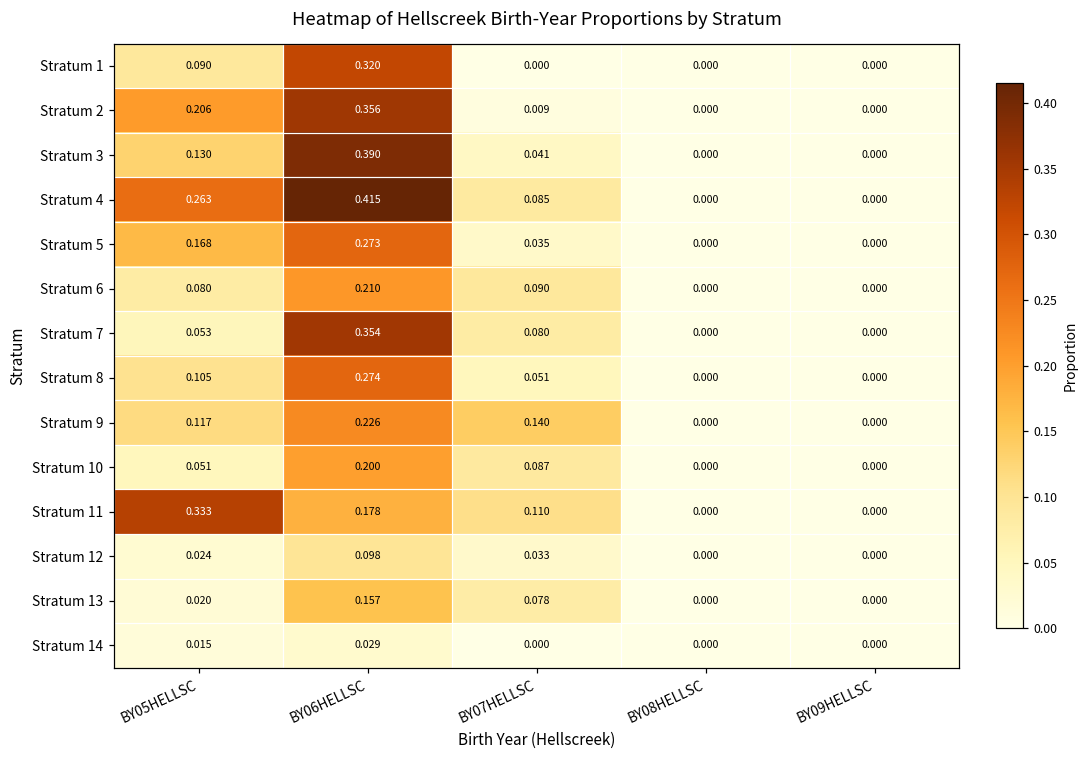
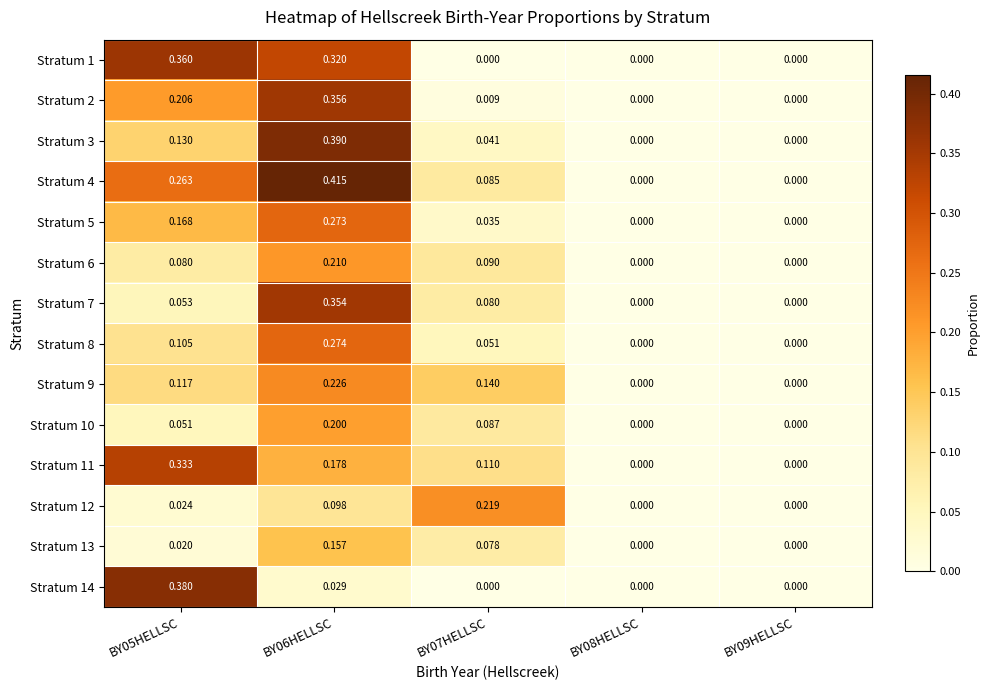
  {
    "Stratum 1": {
-     "BY05HELLSC": 0.090,
+     "BY05HELLSC": 0.360,
      "BY06HELLSC": 0.320,
      "BY07HELLSC": 0.000,
      "BY08HELLSC": 0.000,
      "BY09HELLSC": 0.000
    },
    "Stratum 2": {
      "BY05HELLSC": 0.206,
      "BY06HELLSC": 0.356,
      "BY07HELLSC": 0.009,
      "BY08HELLSC": 0.000,
      "BY09HELLSC": 0.000
    },
    "Stratum 3": {
      "BY05HELLSC": 0.130,
      "BY06HELLSC": 0.390,
      "BY07HELLSC": 0.041,
      "BY08HELLSC": 0.000,
      "BY09HELLSC": 0.000
    },
    "Stratum 4": {
      "BY05HELLSC": 0.263,
      "BY06HELLSC": 0.415,
      "BY07HELLSC": 0.085,
      "BY08HELLSC": 0.000,
      "BY09HELLSC": 0.000
    },
    "Stratum 5": {
      "BY05HELLSC": 0.168,
      "BY06HELLSC": 0.273,
      "BY07HELLSC": 0.035,
      "BY08HELLSC": 0.000,
      "BY09HELLSC": 0.000
    },
    "Stratum 6": {
      "BY05HELLSC": 0.080,
      "BY06HELLSC": 0.210,
      "BY07HELLSC": 0.090,
      "BY08HELLSC": 0.000,
      "BY09HELLSC": 0.000
    },
    "Stratum 7": {
      "BY05HELLSC": 0.053,
      "BY06HELLSC": 0.354,
      "BY07HELLSC": 0.080,
      "BY08HELLSC": 0.000,
      "BY09HELLSC": 0.000
    },
    "Stratum 8": {
      "BY05HELLSC": 0.105,
      "BY06HELLSC": 0.274,
      "BY07HELLSC": 0.051,
      "BY08HELLSC": 0.000,
      "BY09HELLSC": 0.000
    },
    "Stratum 9": {
      "BY05HELLSC": 0.117,
      "BY06HELLSC": 0.226,
      "BY07HELLSC": 0.140,
      "BY08HELLSC": 0.000,
      "BY09HELLSC": 0.000
    },
    "Stratum 10": {
      "BY05HELLSC": 0.051,
      "BY06HELLSC": 0.200,
      "BY07HELLSC": 0.087,
      "BY08HELLSC": 0.000,
      "BY09HELLSC": 0.000
    },
    "Stratum 11": {
      "BY05HELLSC": 0.333,
      "BY06HELLSC": 0.178,
      "BY07HELLSC": 0.110,
      "BY08HELLSC": 0.000,
      "BY09HELLSC": 0.000
    },
    "Stratum 12": {
      "BY05HELLSC": 0.024,
      "BY06HELLSC": 0.098,
-     "BY07HELLSC": 0.033,
+     "BY07HELLSC": 0.219,
      "BY08HELLSC": 0.000,
      "BY09HELLSC": 0.000
    },
    "Stratum 13": {
      "BY05HELLSC": 0.020,
      "BY06HELLSC": 0.157,
      "BY07HELLSC": 0.078,
      "BY08HELLSC": 0.000,
      "BY09HELLSC": 0.000
    },
    "Stratum 14": {
-     "BY05HELLSC": 0.015,
+     "BY05HELLSC": 0.380,
      "BY06HELLSC": 0.029,
      "BY07HELLSC": 0.000,
      "BY08HELLSC": 0.000,
      "BY09HELLSC": 0.000
    }
  }
